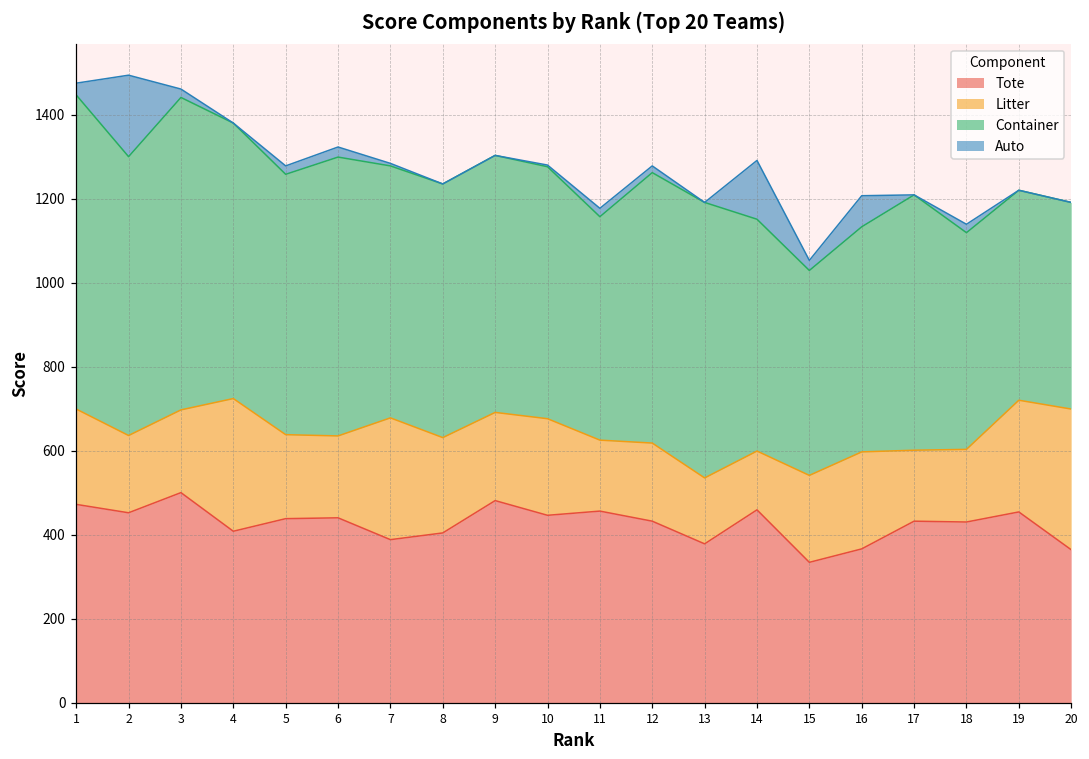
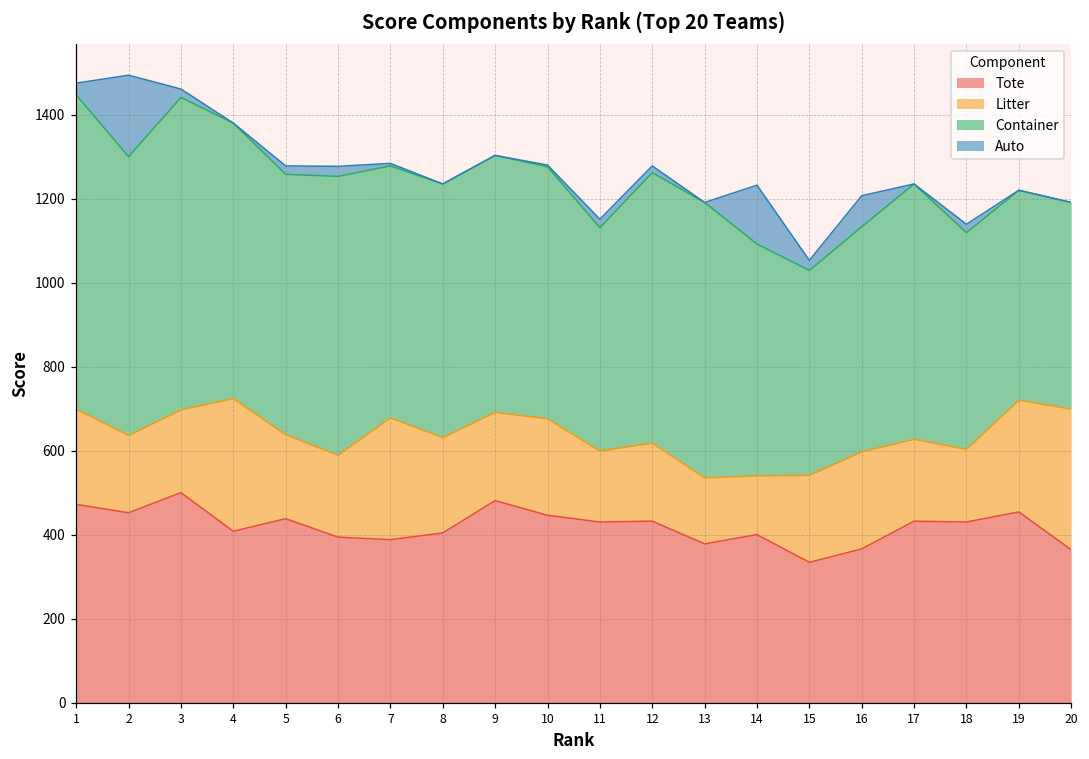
  {
    "Tote": {
      "1": 470,
      "2": 450,
      "3": 500,
      "4": 410,
      "5": 440,
-     "6": 440,
+     "6": 390,
      "7": 390,
      "8": 400,
      "9": 480,
      "10": 450,
-     "11": 460,
+     "11": 430,
      "12": 430,
      "13": 380,
-     "14": 460,
+     "14": 400,
      "15": 330,
      "16": 370,
      "17": 430,
      "18": 430,
      "19": 450,
      "20": 360
    },
    "Litter": {
      "1": 230,
      "2": 180,
      "3": 200,
      "4": 320,
      "5": 200,
      "6": 200,
      "7": 290,
      "8": 230,
      "9": 210,
      "10": 230,
      "11": 170,
      "12": 190,
      "13": 160,
      "14": 140,
      "15": 210,
      "16": 230,
-     "17": 170,
+     "17": 200,
      "18": 170,
      "19": 270,
      "20": 340
    },
    "Container": {
      "1": 750,
      "2": 660,
      "3": 740,
      "5": 620,
      "6": 660,
      "11": 530,
      "12": 640,
      "14": 550,
      "15": 490,
      "16": 540,
      "18": 520
    },
    "Auto": {
      "1": 30,
      "2": 190,
      "3": 20,
      "5": 20,
      "6": 20,
      "11": 20,
      "12": 20,
      "14": 140,
      "15": 20,
      "16": 70,
      "18": 20
    }
  }
